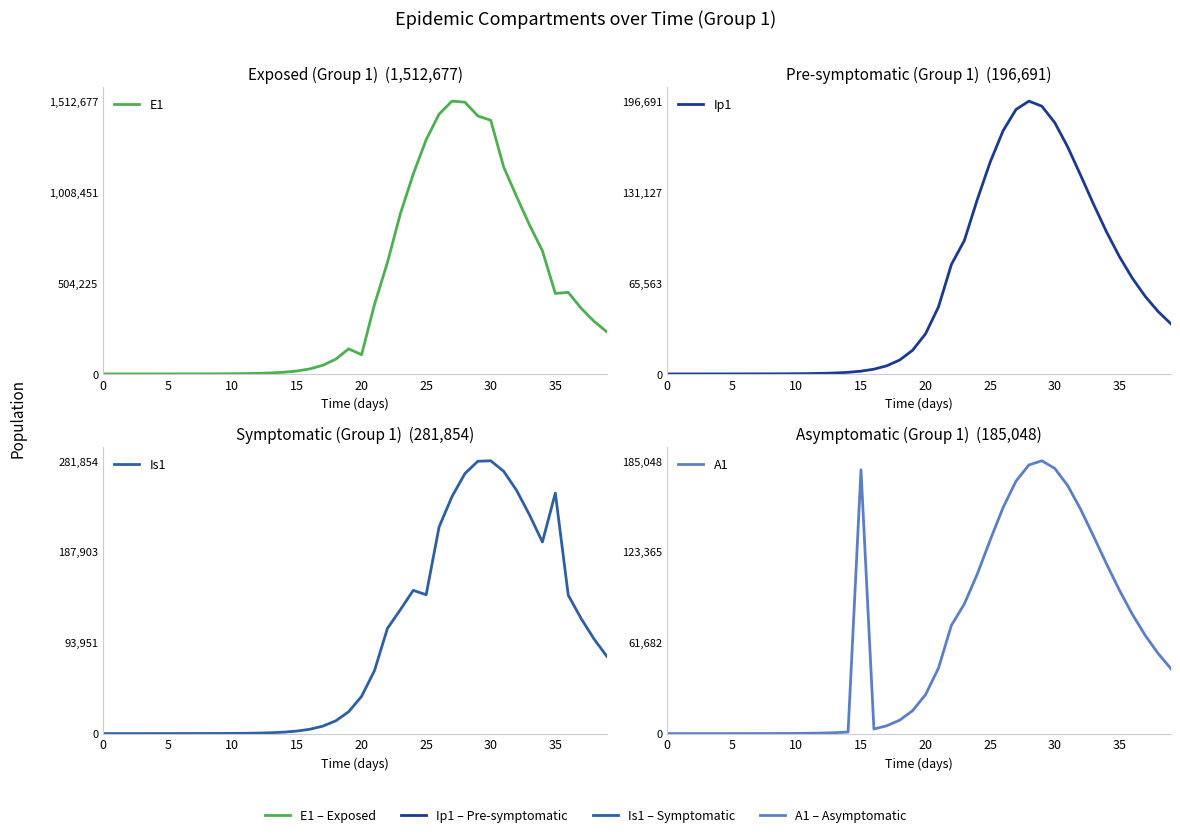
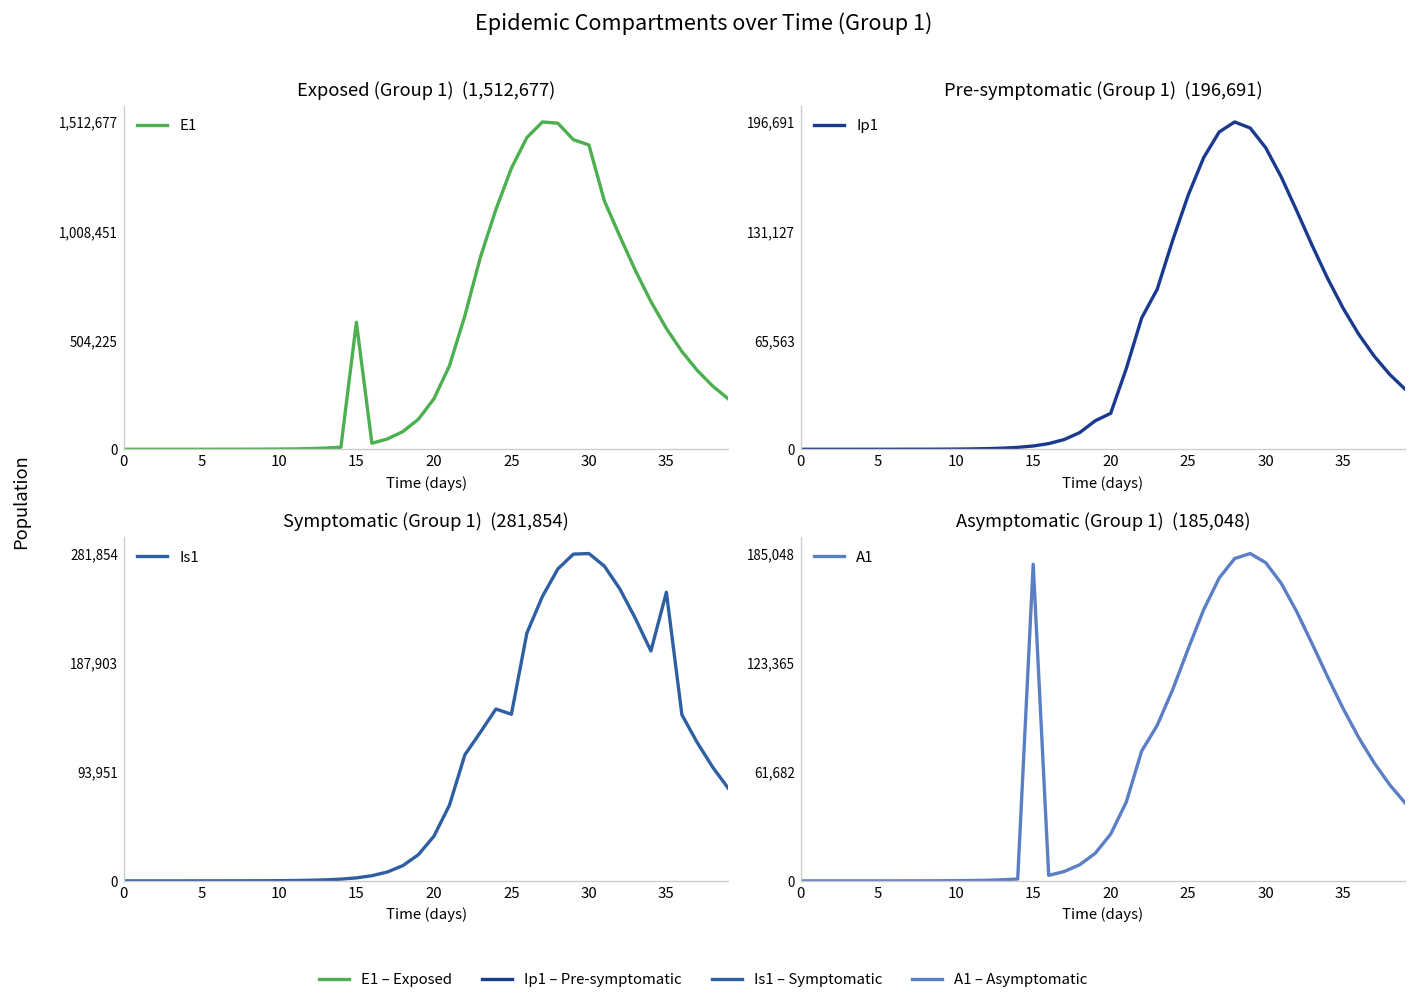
  {
    "Exposed (Group 1) (1,512,677)": {
      "0": "0",
      "5": "0",
      "10": "0",
-     "15": "20,000",
-     "20": "110,000",
+     "15": "590,000",
+     "20": "230,000",
      "25": "1,300,000",
      "30": "1,410,000",
-     "35": "450,000"
+     "35": "560,000"
    },
    "Pre-symptomatic (Group 1) (196,691)": {
      "0": "0",
      "5": "0",
      "10": "0",
      "15": "2,000",
-     "20": "29,000",
+     "20": "22,000",
      "25": "153,000",
      "30": "181,000",
      "35": "85,000"
    },
    "Symptomatic (Group 1) (281,854)": {
      "0": "0",
      "5": "0",
      "10": "0",
      "15": "0",
      "20": "40,000",
      "25": "140,000",
      "30": "280,000",
      "35": "250,000"
    },
    "Asymptomatic (Group 1) (185,048)": {
      "0": "0",
      "5": "0",
      "10": "0",
      "15": "179,000",
      "20": "26,000",
      "25": "131,000",
      "30": "180,000",
      "35": "97,000"
    }
  }
